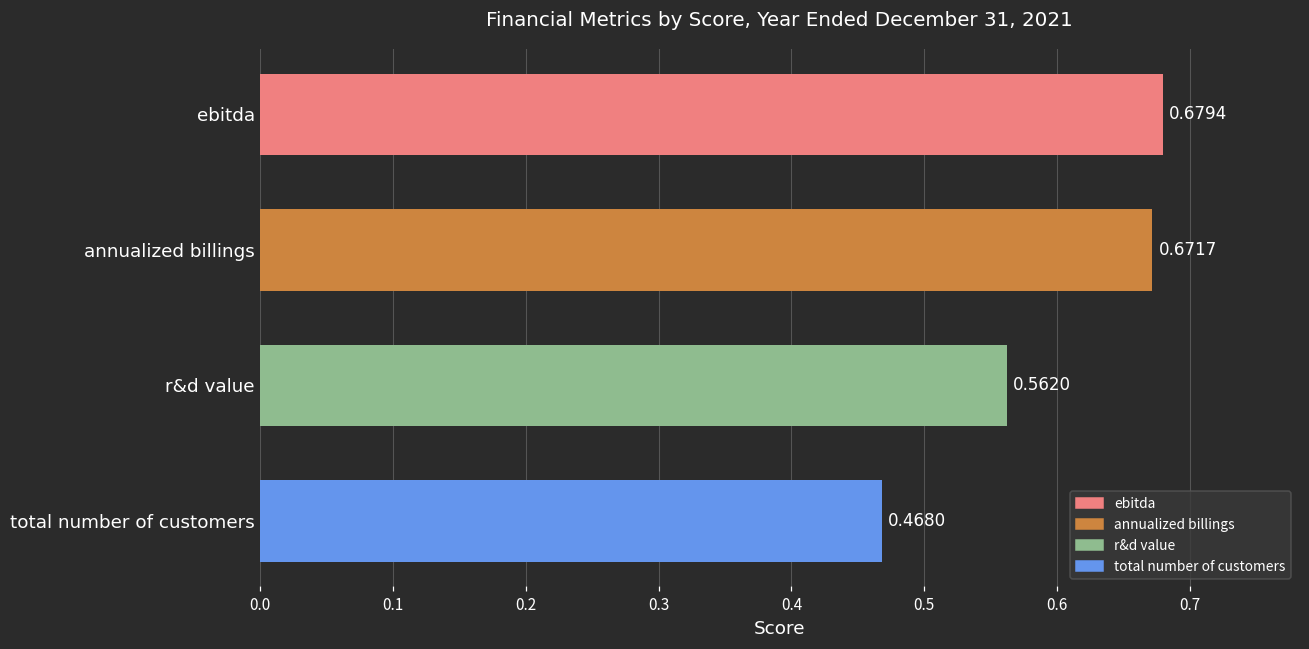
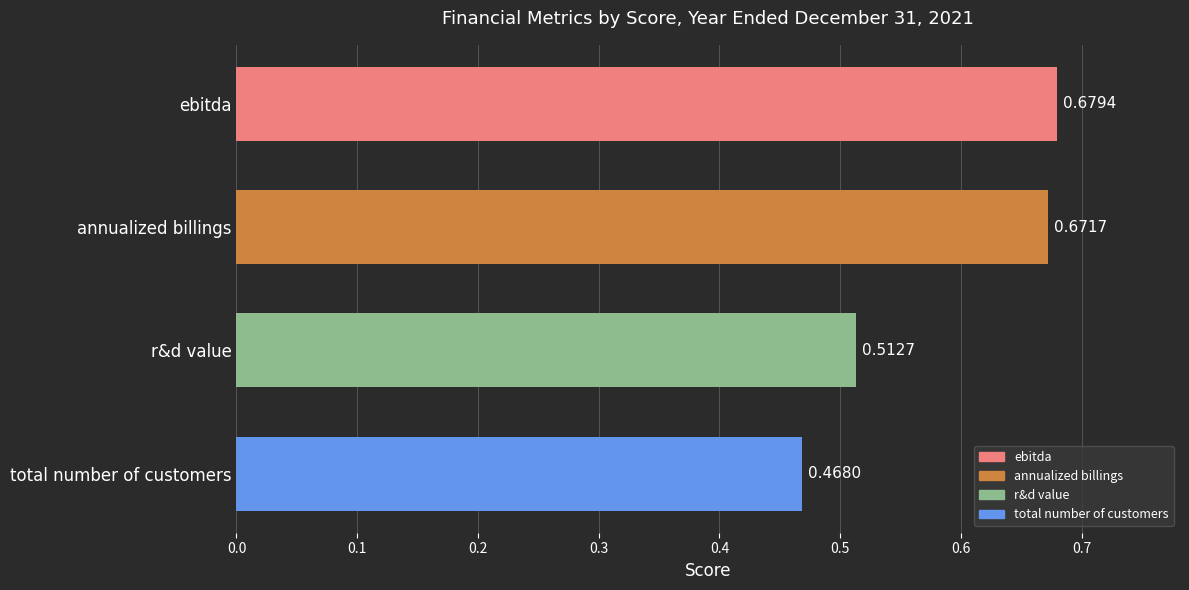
  {
    "ebitda": 0.6794,
    "annualized billings": 0.6717,
-   "r&d value": 0.5620,
+   "r&d value": 0.5127,
    "total number of customers": 0.4680
  }
